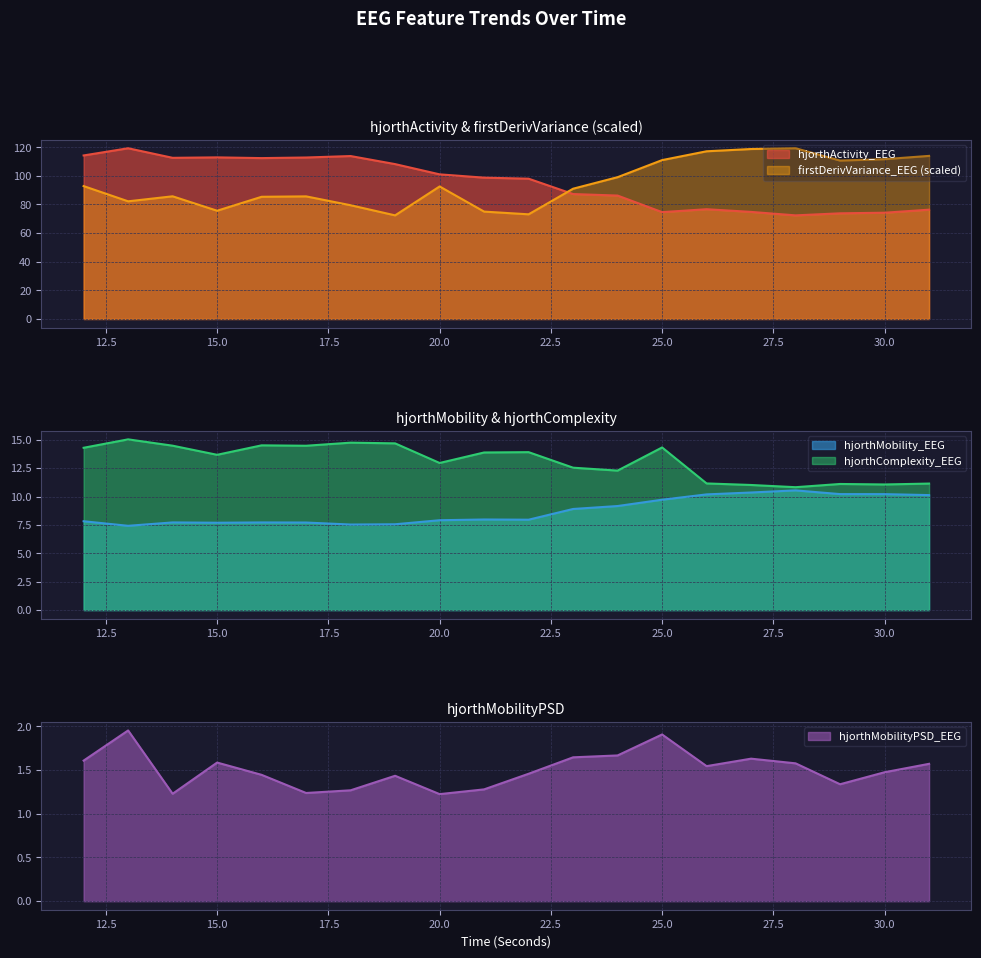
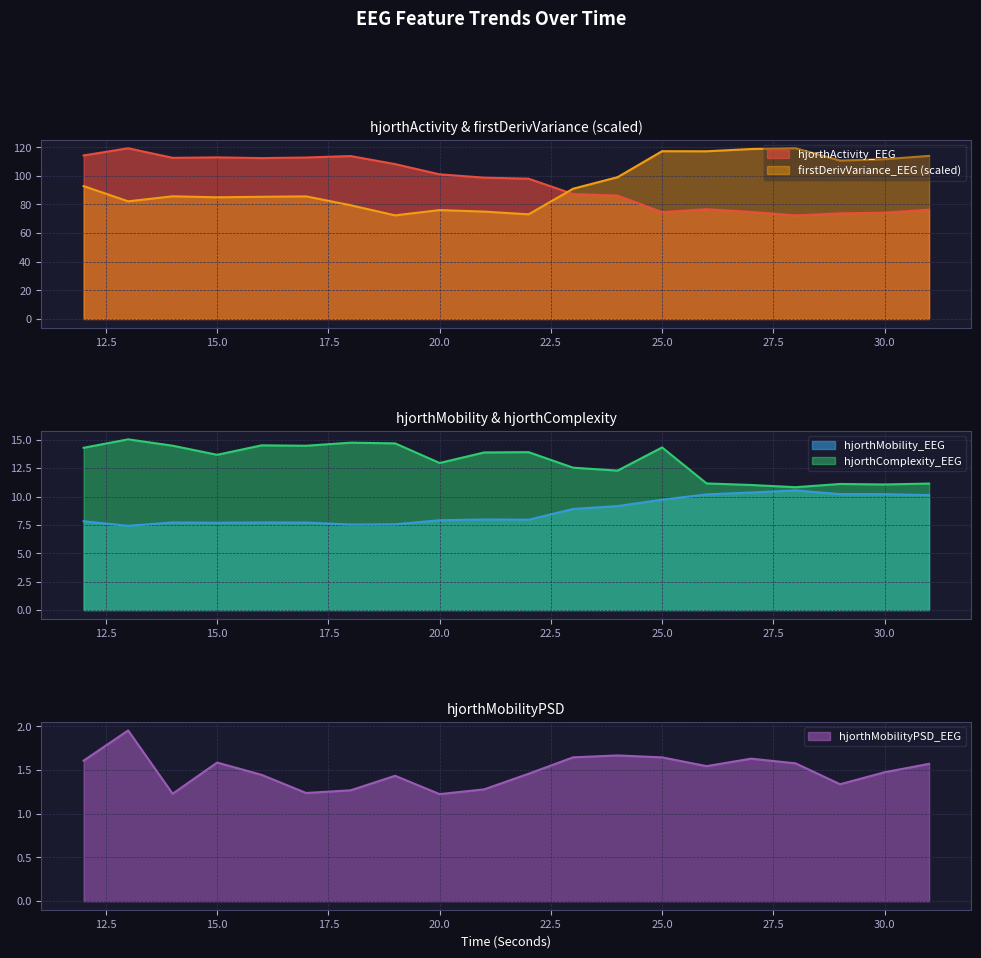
  {
    "hjorthActivity & firstDerivVariance (scaled)": {
      "hjorthActivity_EEG": {
        "15.0": 113,
        "20.0": 101,
        "25.0": 75,
        "30.0": 74
      },
      "firstDerivVariance_EEG (scaled)": {
-       "15.0": 76,
-       "20.0": 93,
-       "25.0": 111
+       "15.0": 85,
+       "20.0": 76,
+       "25.0": 117
      }
    },
    "hjorthMobility & hjorthComplexity": {
      "hjorthMobility_EEG": {
        "15.0": 7.7,
        "20.0": 7.9,
        "25.0": 9.7,
        "30.0": 10.2
      },
      "hjorthComplexity_EEG": {
        "15.0": 13.7,
        "20.0": 13.0,
        "25.0": 14.3,
        "30.0": 11.1
      }
    },
    "hjorthMobilityPSD": {
      "15.0": 1.6,
      "20.0": 1.2,
-     "25.0": 1.9,
+     "25.0": 1.6,
      "30.0": 1.5
    }
  }
